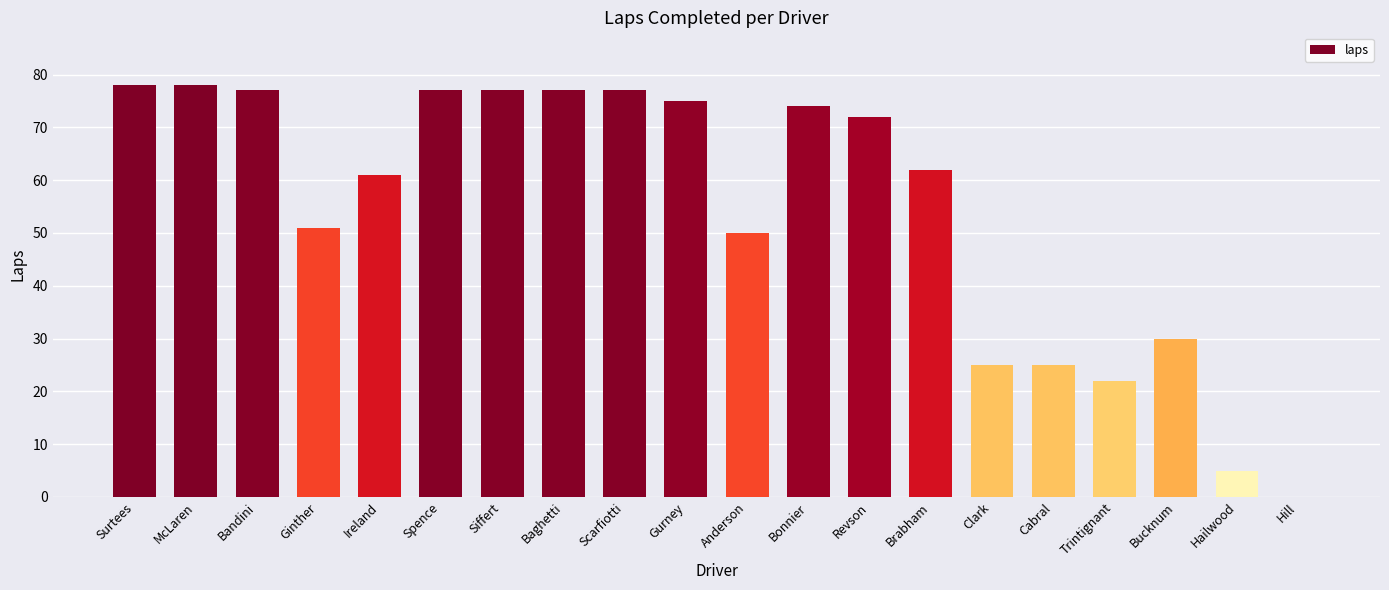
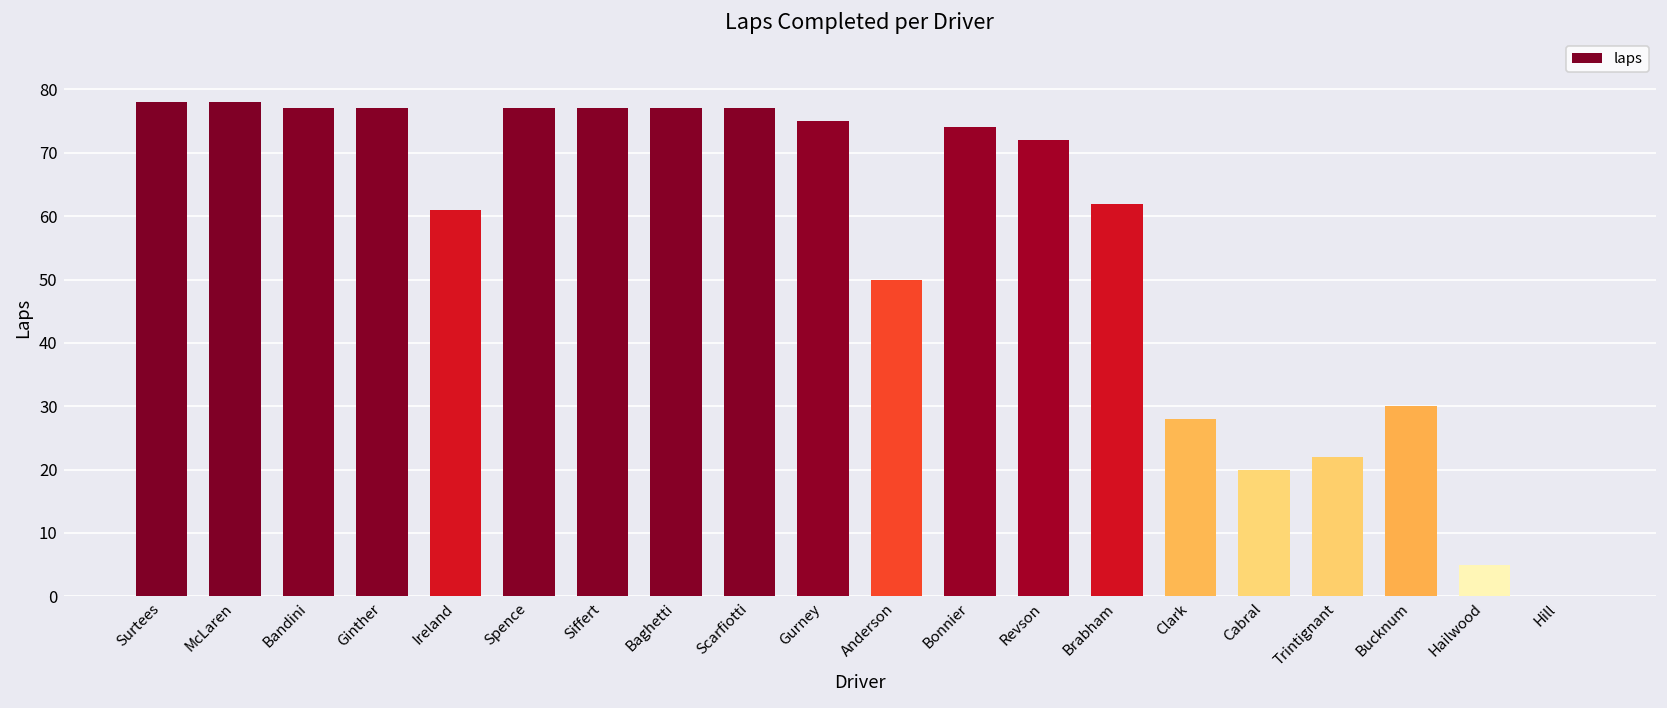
  {
    "Surtees": 78,
    "McLaren": 78,
    "Bandini": 77,
-   "Ginther": 51,
+   "Ginther": 77,
    "Ireland": 61,
    "Spence": 77,
    "Siffert": 77,
    "Baghetti": 77,
    "Scarfiotti": 77,
    "Gurney": 75,
    "Anderson": 50,
    "Bonnier": 74,
    "Revson": 72,
    "Brabham": 62,
-   "Clark": 25,
-   "Cabral": 25,
+   "Clark": 28,
+   "Cabral": 20,
    "Trintignant": 22,
    "Bucknum": 30,
    "Hailwood": 5,
    "Hill": 0
  }
